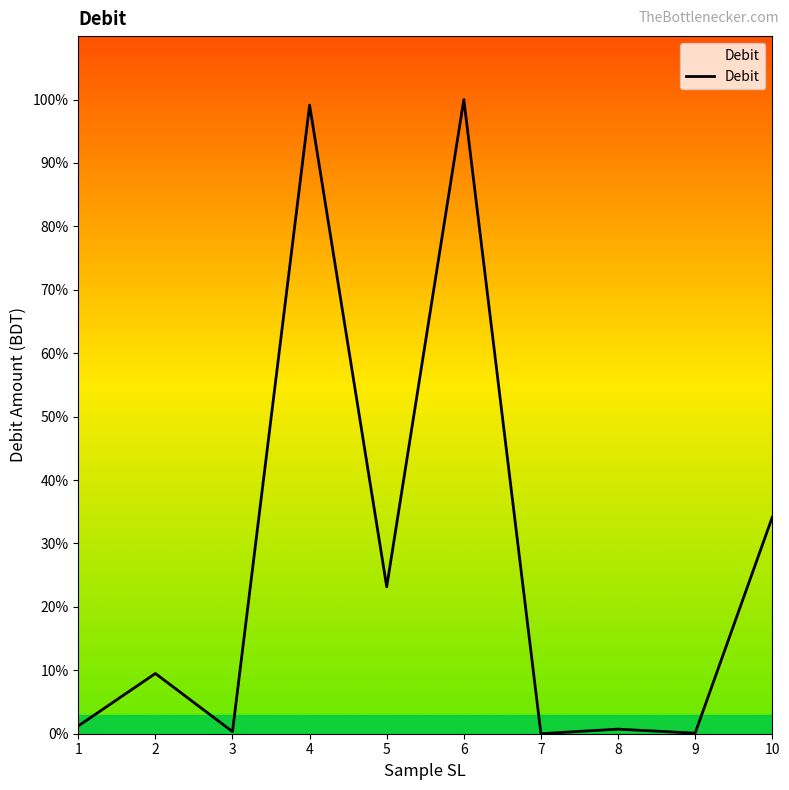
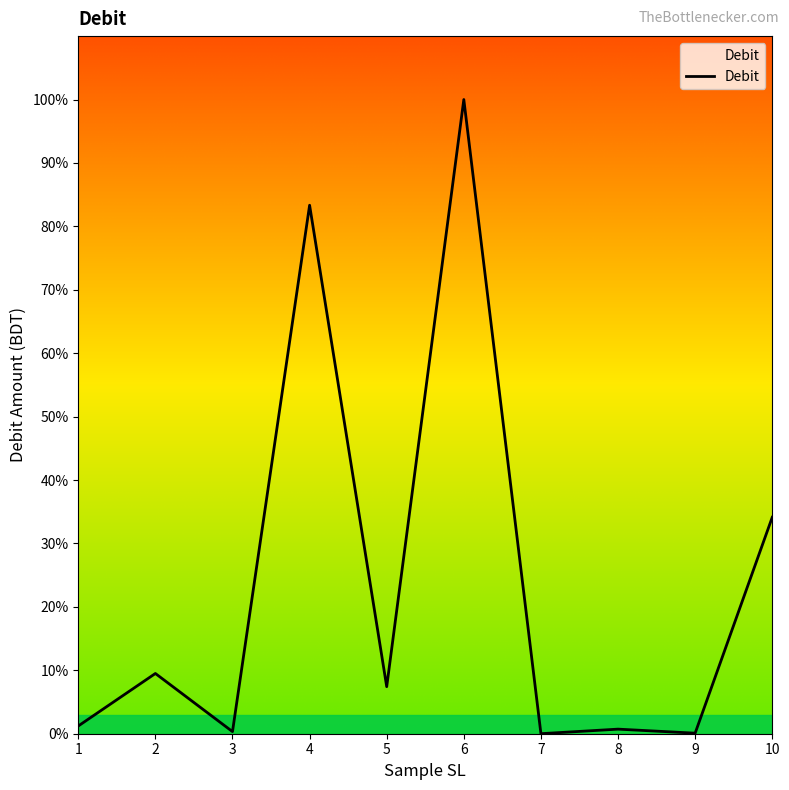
  {
    "2": "9%",
-   "4": "99%",
-   "5": "23%",
+   "4": "83%",
+   "5": "7%",
    "6": "100%",
    "10": "34%"
  }
